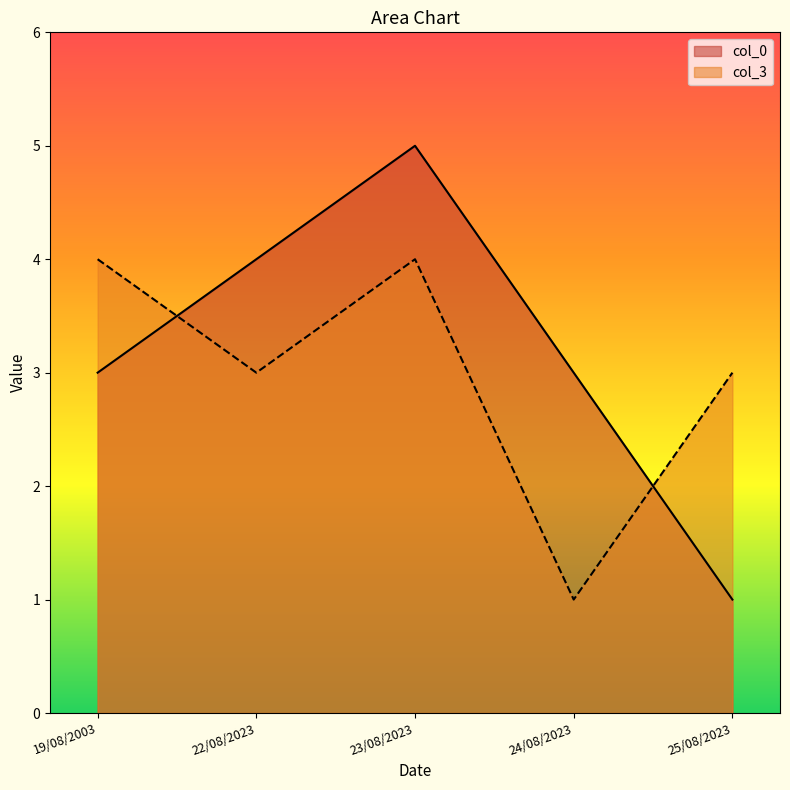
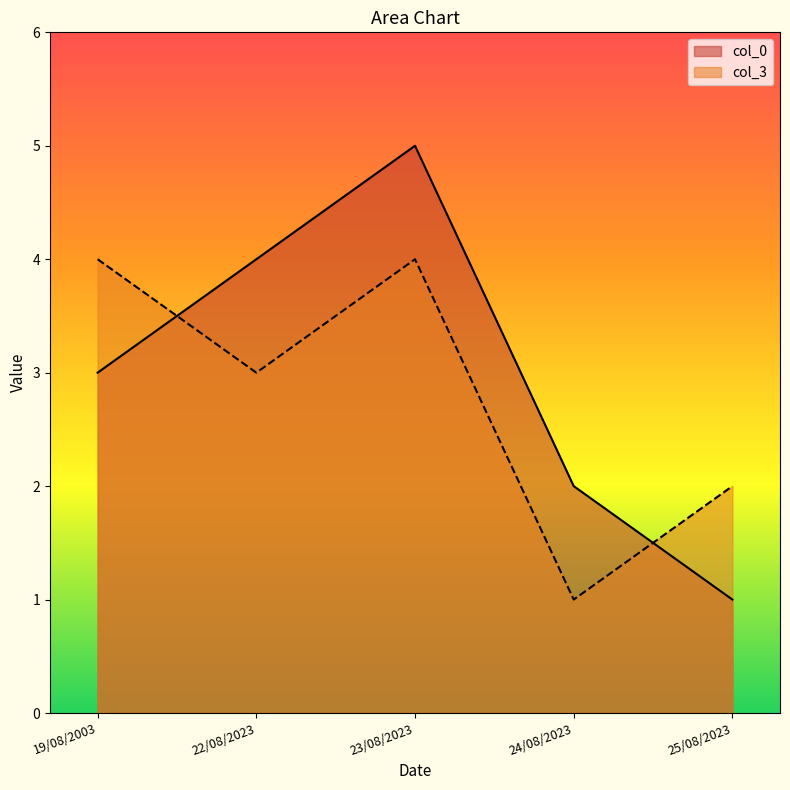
  {
    "col_0": {
      "19/08/2003": 3,
      "22/08/2023": 4,
      "23/08/2023": 5,
-     "24/08/2023": 3,
+     "24/08/2023": 2,
      "25/08/2023": 1
    },
    "col_3": {
      "19/08/2003": 4,
      "22/08/2023": 3,
      "23/08/2023": 4,
      "24/08/2023": 1,
-     "25/08/2023": 3
+     "25/08/2023": 2
    }
  }
